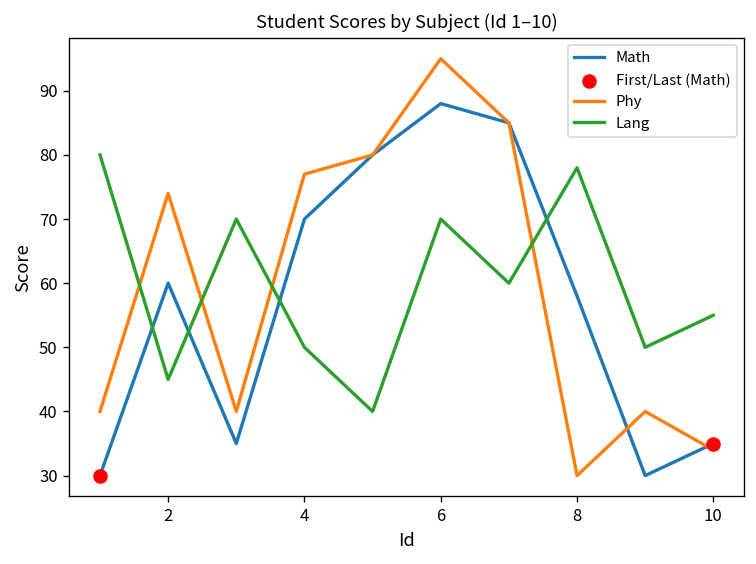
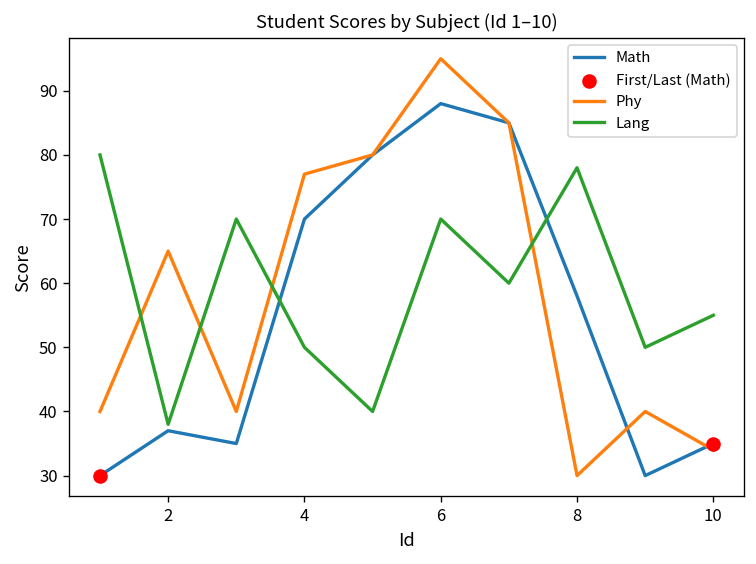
  {
    "Math": {
-     "2": 60,
+     "2": 37,
      "4": 70,
      "6": 88,
      "8": 58
    },
    "Phy": {
-     "2": 74,
+     "2": 65,
      "4": 77,
      "6": 95,
      "8": 30,
      "10": 34
    },
    "Lang": {
-     "2": 45,
+     "2": 38,
      "4": 50,
      "6": 70,
      "8": 78,
      "10": 55
    }
  }
